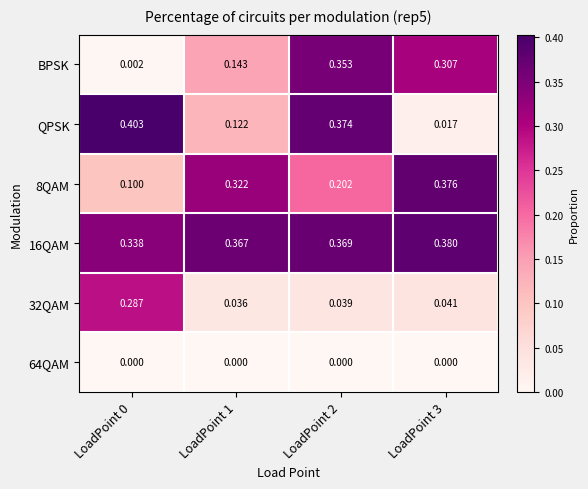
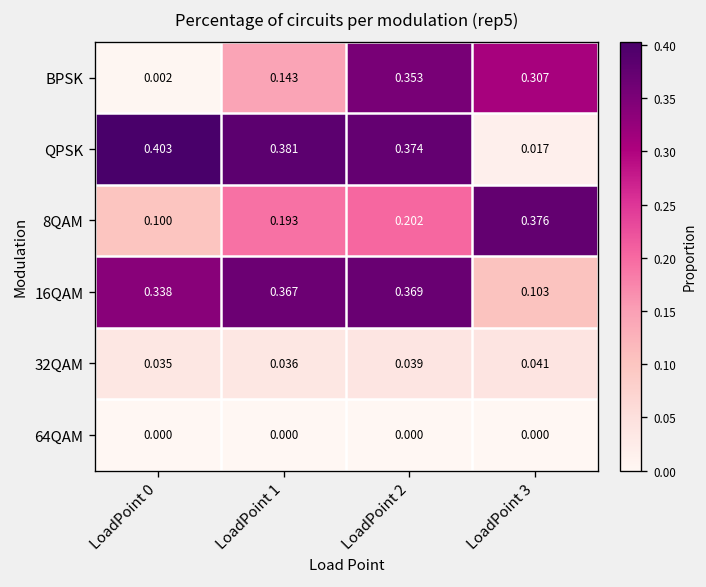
  {
    "BPSK": {
      "LoadPoint 0": 0.002,
      "LoadPoint 1": 0.143,
      "LoadPoint 2": 0.353,
      "LoadPoint 3": 0.307
    },
    "QPSK": {
      "LoadPoint 0": 0.403,
-     "LoadPoint 1": 0.122,
+     "LoadPoint 1": 0.381,
      "LoadPoint 2": 0.374,
      "LoadPoint 3": 0.017
    },
    "8QAM": {
      "LoadPoint 0": 0.100,
-     "LoadPoint 1": 0.322,
+     "LoadPoint 1": 0.193,
      "LoadPoint 2": 0.202,
      "LoadPoint 3": 0.376
    },
    "16QAM": {
      "LoadPoint 0": 0.338,
      "LoadPoint 1": 0.367,
      "LoadPoint 2": 0.369,
-     "LoadPoint 3": 0.380
+     "LoadPoint 3": 0.103
    },
    "32QAM": {
-     "LoadPoint 0": 0.287,
+     "LoadPoint 0": 0.035,
      "LoadPoint 1": 0.036,
      "LoadPoint 2": 0.039,
      "LoadPoint 3": 0.041
    },
    "64QAM": {
      "LoadPoint 0": 0.000,
      "LoadPoint 1": 0.000,
      "LoadPoint 2": 0.000,
      "LoadPoint 3": 0.000
    }
  }
